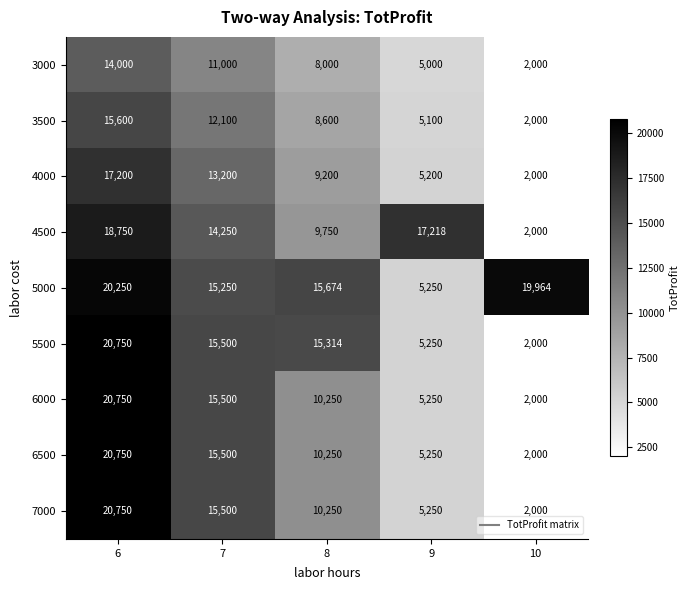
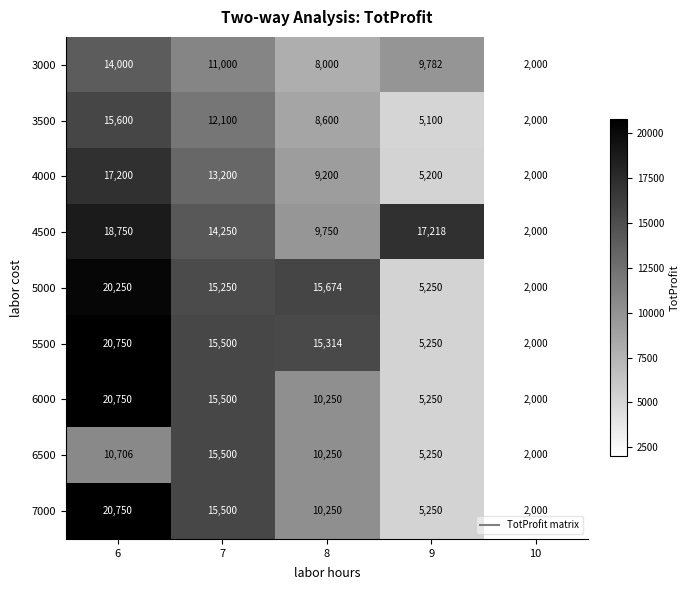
  {
    "3000": {
      "6": "14,000",
      "7": "11,000",
      "8": "8,000",
-     "9": "5,000",
+     "9": "9,782",
      "10": "2,000"
    },
    "3500": {
      "6": "15,600",
      "7": "12,100",
      "8": "8,600",
      "9": "5,100",
      "10": "2,000"
    },
    "4000": {
      "6": "17,200",
      "7": "13,200",
      "8": "9,200",
      "9": "5,200",
      "10": "2,000"
    },
    "4500": {
      "6": "18,750",
      "7": "14,250",
      "8": "9,750",
      "9": "17,218",
      "10": "2,000"
    },
    "5000": {
      "6": "20,250",
      "7": "15,250",
      "8": "15,674",
      "9": "5,250",
-     "10": "19,964"
+     "10": "2,000"
    },
    "5500": {
      "6": "20,750",
      "7": "15,500",
      "8": "15,314",
      "9": "5,250",
      "10": "2,000"
    },
    "6000": {
      "6": "20,750",
      "7": "15,500",
      "8": "10,250",
      "9": "5,250",
      "10": "2,000"
    },
    "6500": {
-     "6": "20,750",
+     "6": "10,706",
      "7": "15,500",
      "8": "10,250",
      "9": "5,250",
      "10": "2,000"
    },
    "7000": {
      "6": "20,750",
      "7": "15,500",
      "8": "10,250",
      "9": "5,250",
      "10": "2,000"
    }
  }
